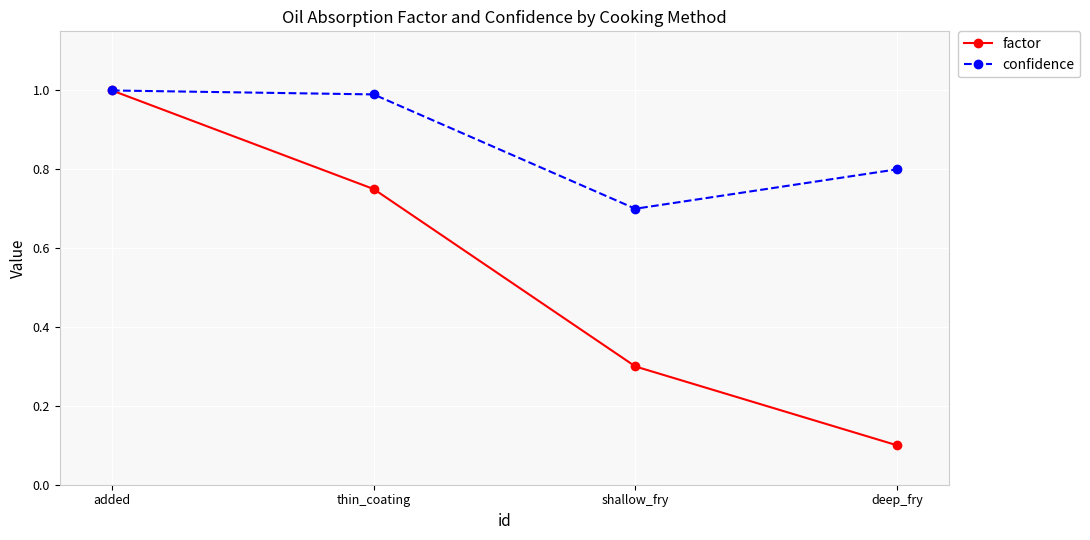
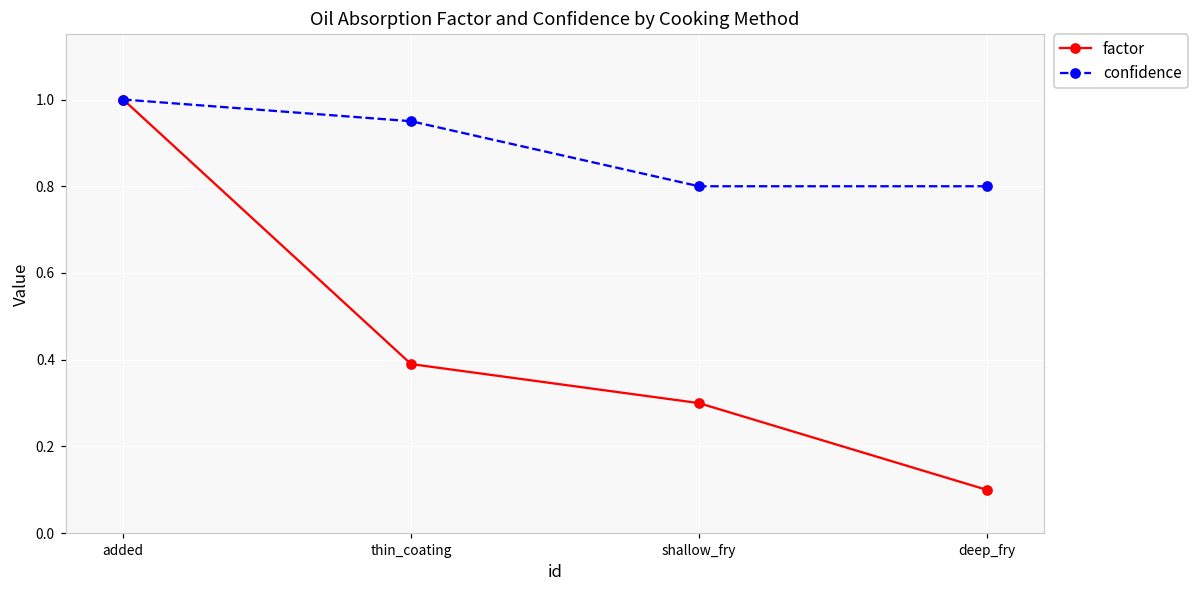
  {
    "factor": {
-     "thin_coating": 0.75,
+     "thin_coating": 0.39,
      "shallow_fry": 0.30,
      "deep_fry": 0.10
    },
    "confidence": {
-     "thin_coating": 0.99,
-     "shallow_fry": 0.7,
+     "thin_coating": 0.95,
+     "shallow_fry": 0.8,
      "deep_fry": 0.80
    }
  }
